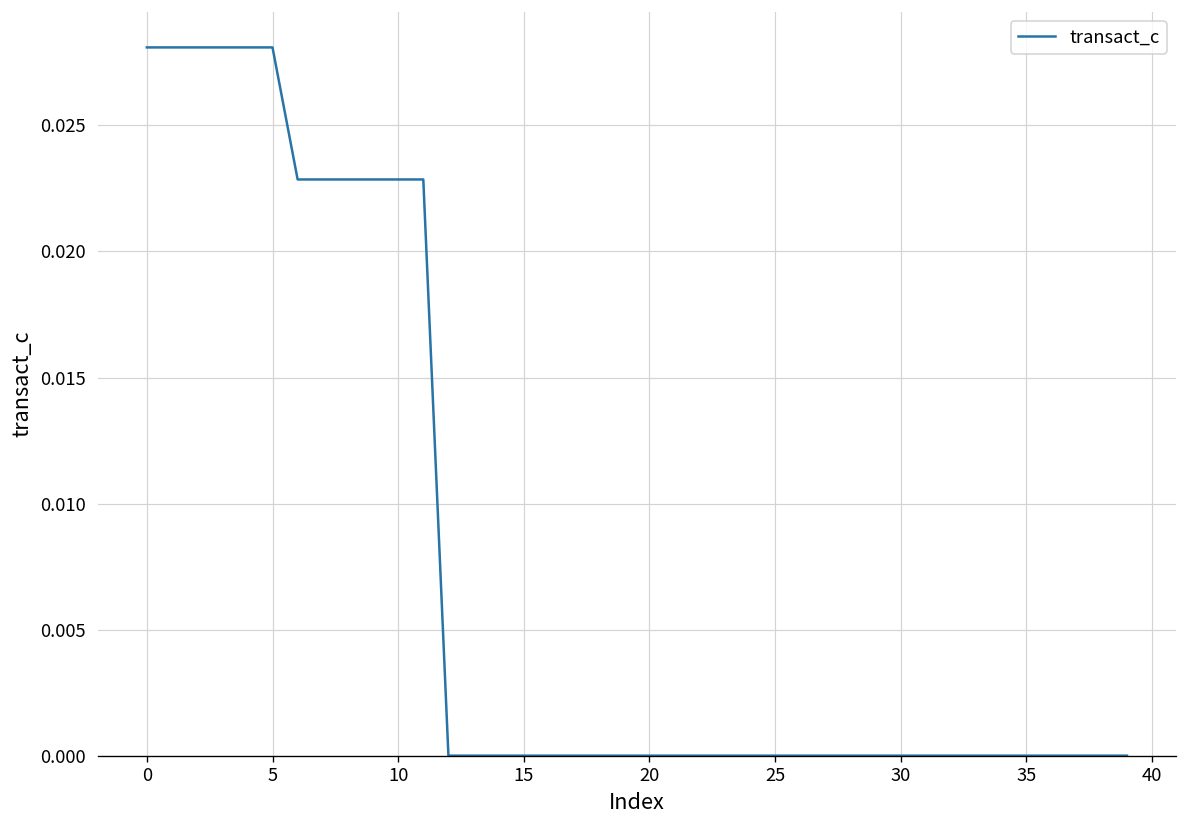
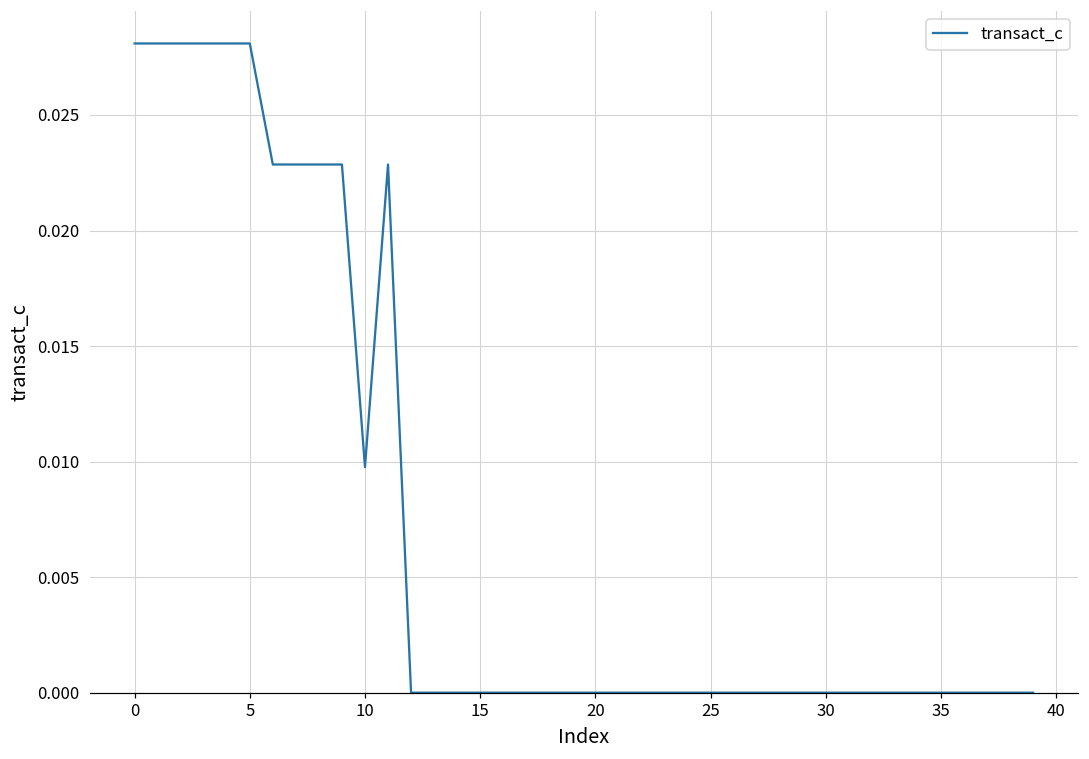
  {
    "0": 0.0281,
    "5": 0.0281,
-   "10": 0.0229,
+   "10": 0.0098,
    "15": 0.0000,
    "20": 0.0000,
    "25": 0.0000,
    "30": 0.0000,
    "35": 0.0000
  }
